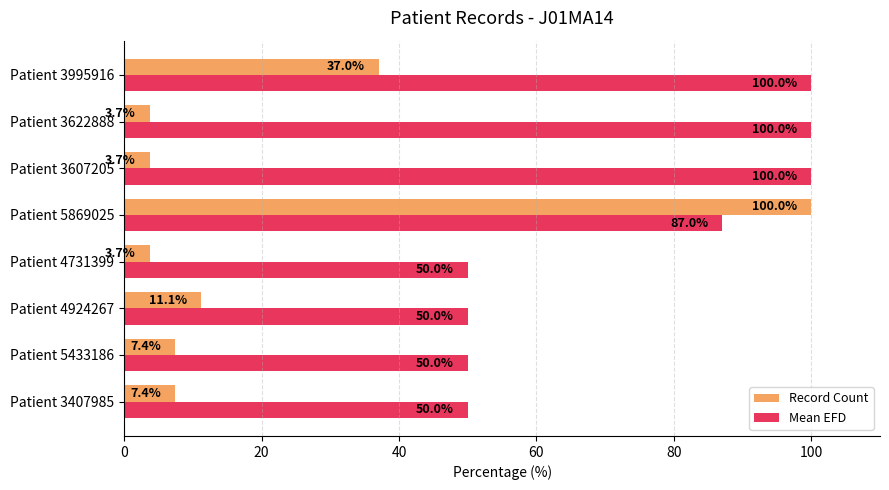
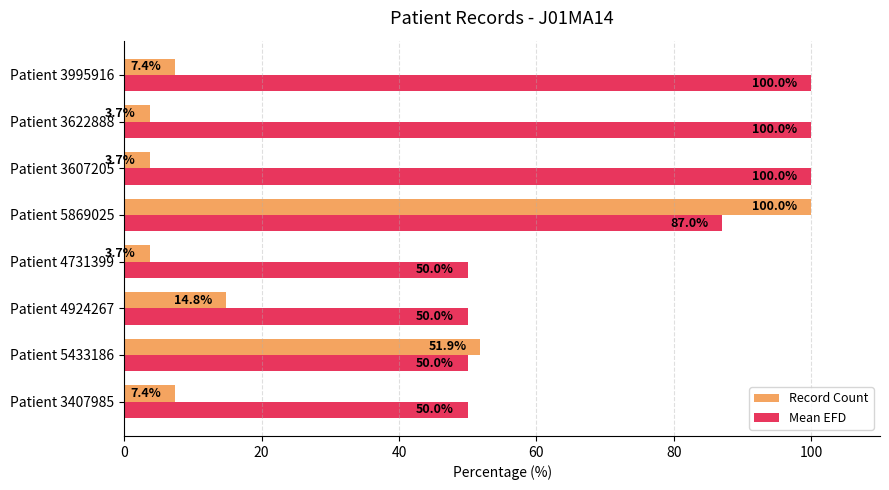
  {
    "Record Count": {
-     "Patient 3995916": "37.0%",
+     "Patient 3995916": "7.4%",
      "Patient 3622888": "3.7%",
      "Patient 3607205": "3.7%",
      "Patient 5869025": "100.0%",
      "Patient 4731399": "3.7%",
-     "Patient 4924267": "11.1%",
-     "Patient 5433186": "7.4%",
+     "Patient 4924267": "14.8%",
+     "Patient 5433186": "51.9%",
      "Patient 3407985": "7.4%"
    },
    "Mean EFD": {
      "Patient 3995916": "100.0%",
      "Patient 3622888": "100.0%",
      "Patient 3607205": "100.0%",
      "Patient 5869025": "87.0%",
      "Patient 4731399": "50.0%",
      "Patient 4924267": "50.0%",
      "Patient 5433186": "50.0%",
      "Patient 3407985": "50.0%"
    }
  }
